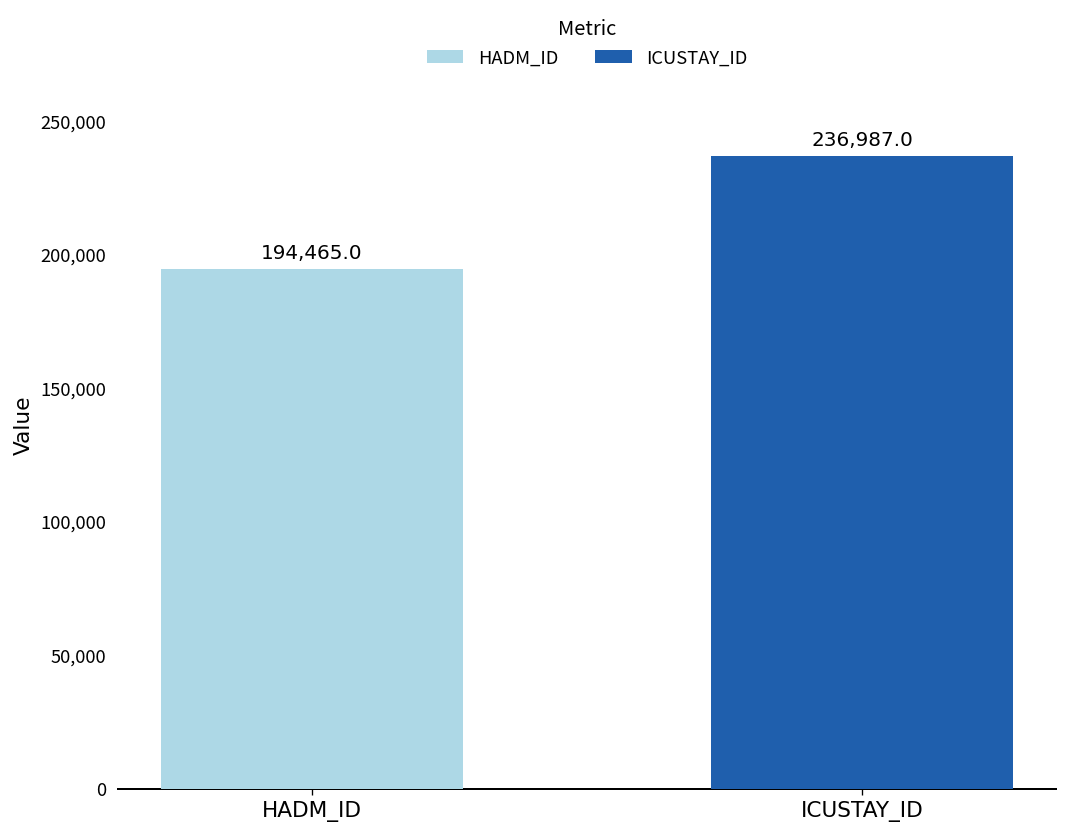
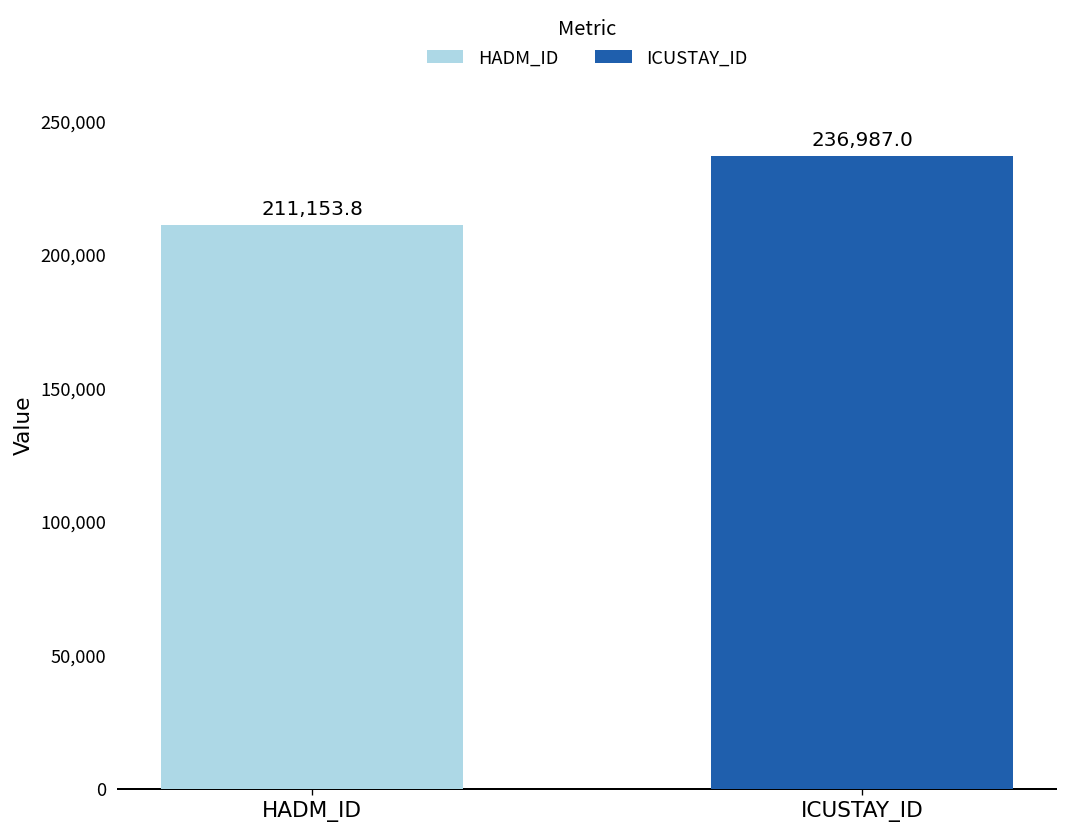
  {
-   "HADM_ID": "194,465.0",
+   "HADM_ID": "211,153.8",
    "ICUSTAY_ID": "236,987.0"
  }
